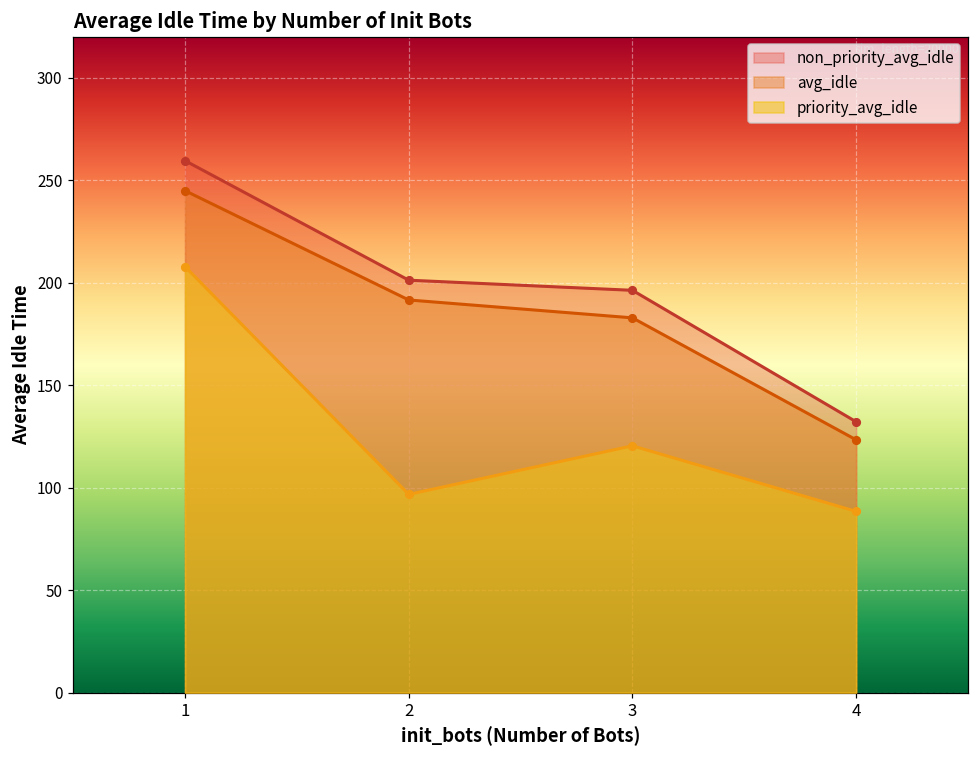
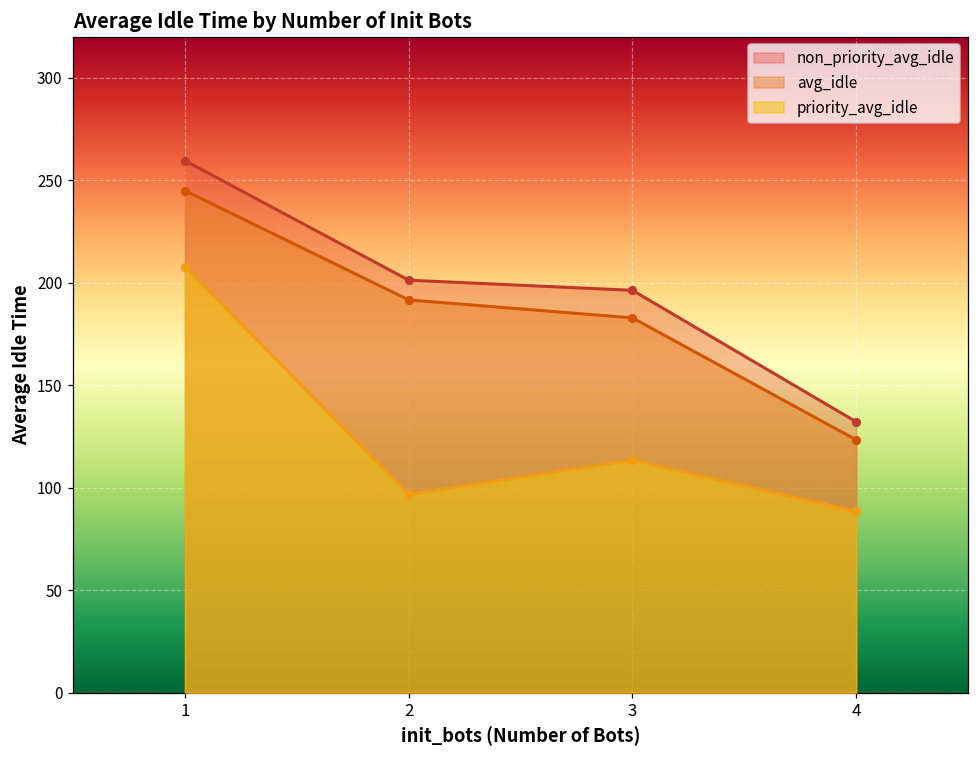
  {
    "priority_avg_idle": {
      "1": 208,
      "2": 97,
-     "3": 120,
+     "3": 113,
      "4": 88
    }
  }
